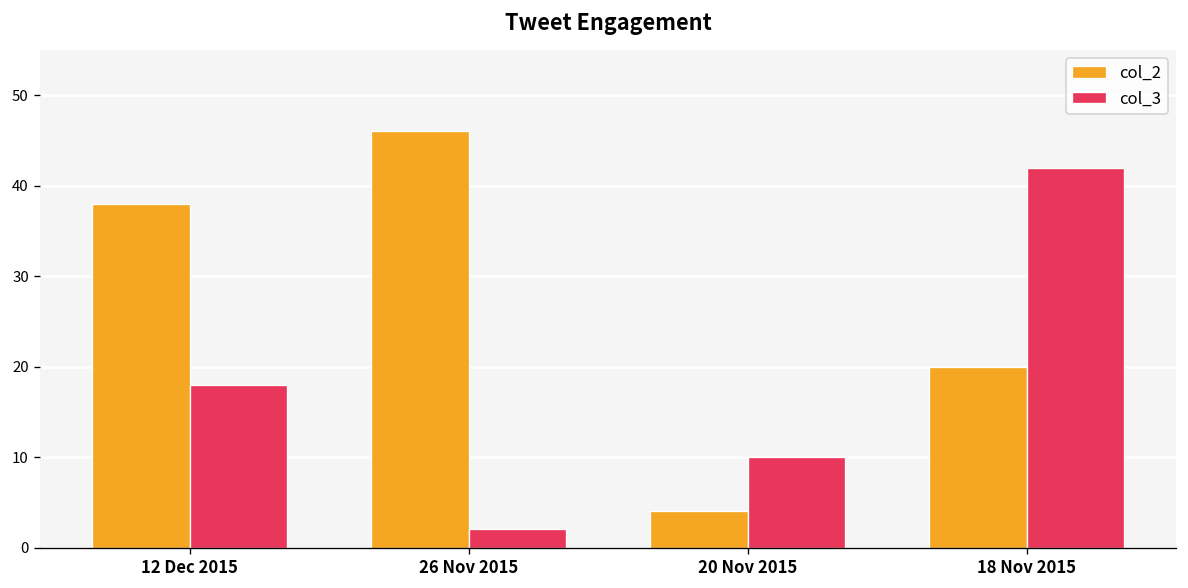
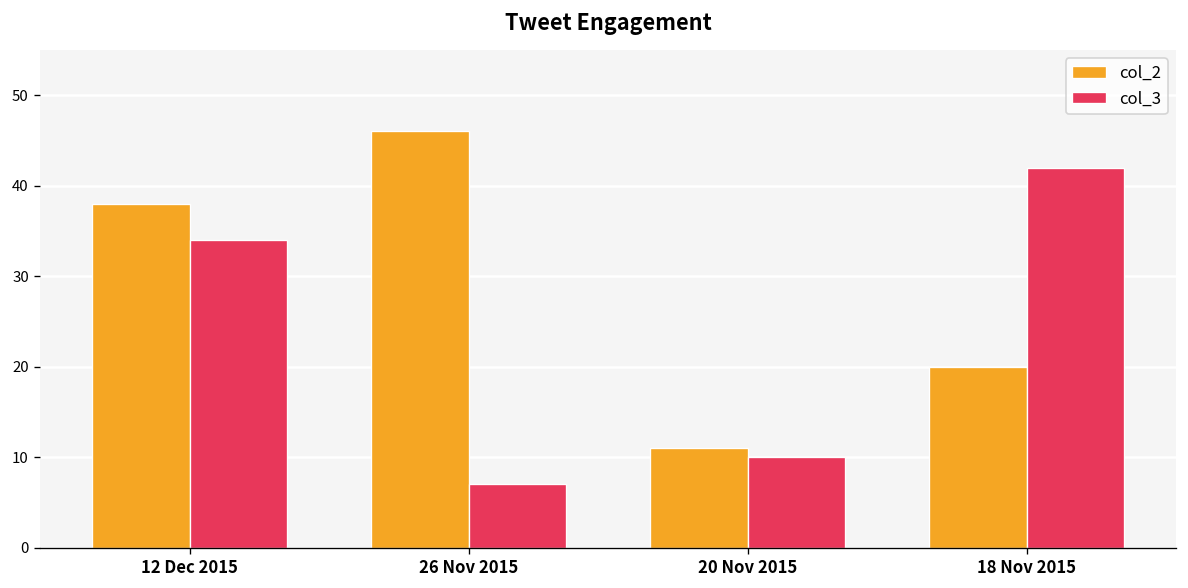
  {
    "col_2": {
      "12 Dec 2015": 38,
      "26 Nov 2015": 46,
-     "20 Nov 2015": 4,
+     "20 Nov 2015": 11,
      "18 Nov 2015": 20
    },
    "col_3": {
-     "12 Dec 2015": 18,
-     "26 Nov 2015": 2,
+     "12 Dec 2015": 34,
+     "26 Nov 2015": 7,
      "20 Nov 2015": 10,
      "18 Nov 2015": 42
    }
  }
